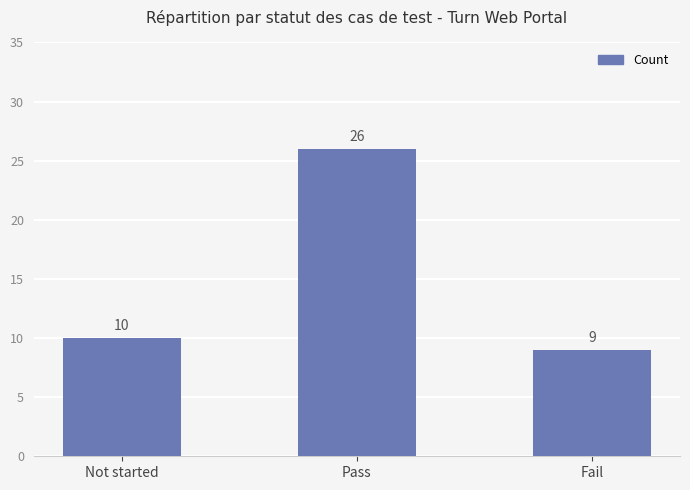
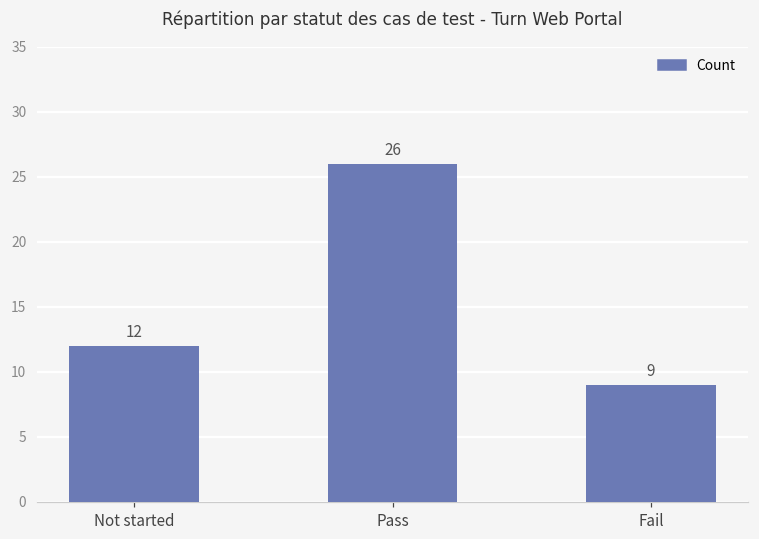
  {
-   "Not started": 10,
+   "Not started": 12,
    "Pass": 26,
    "Fail": 9
  }
